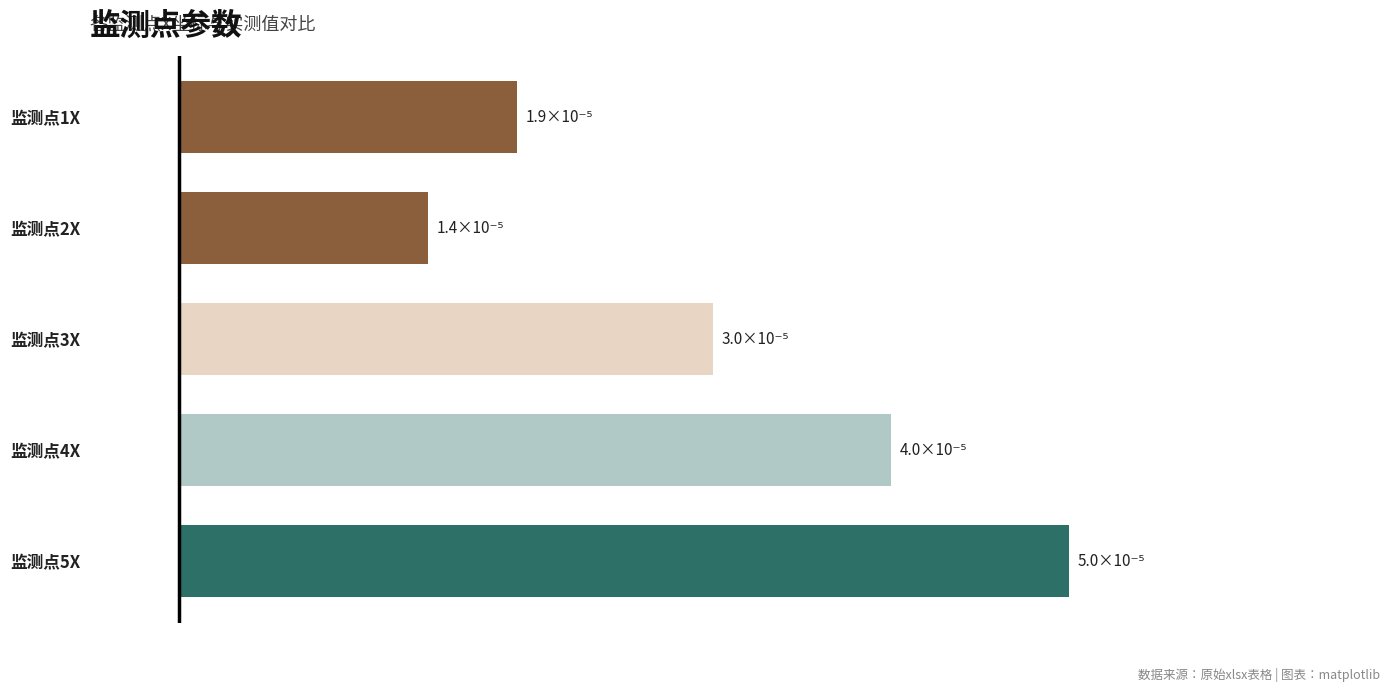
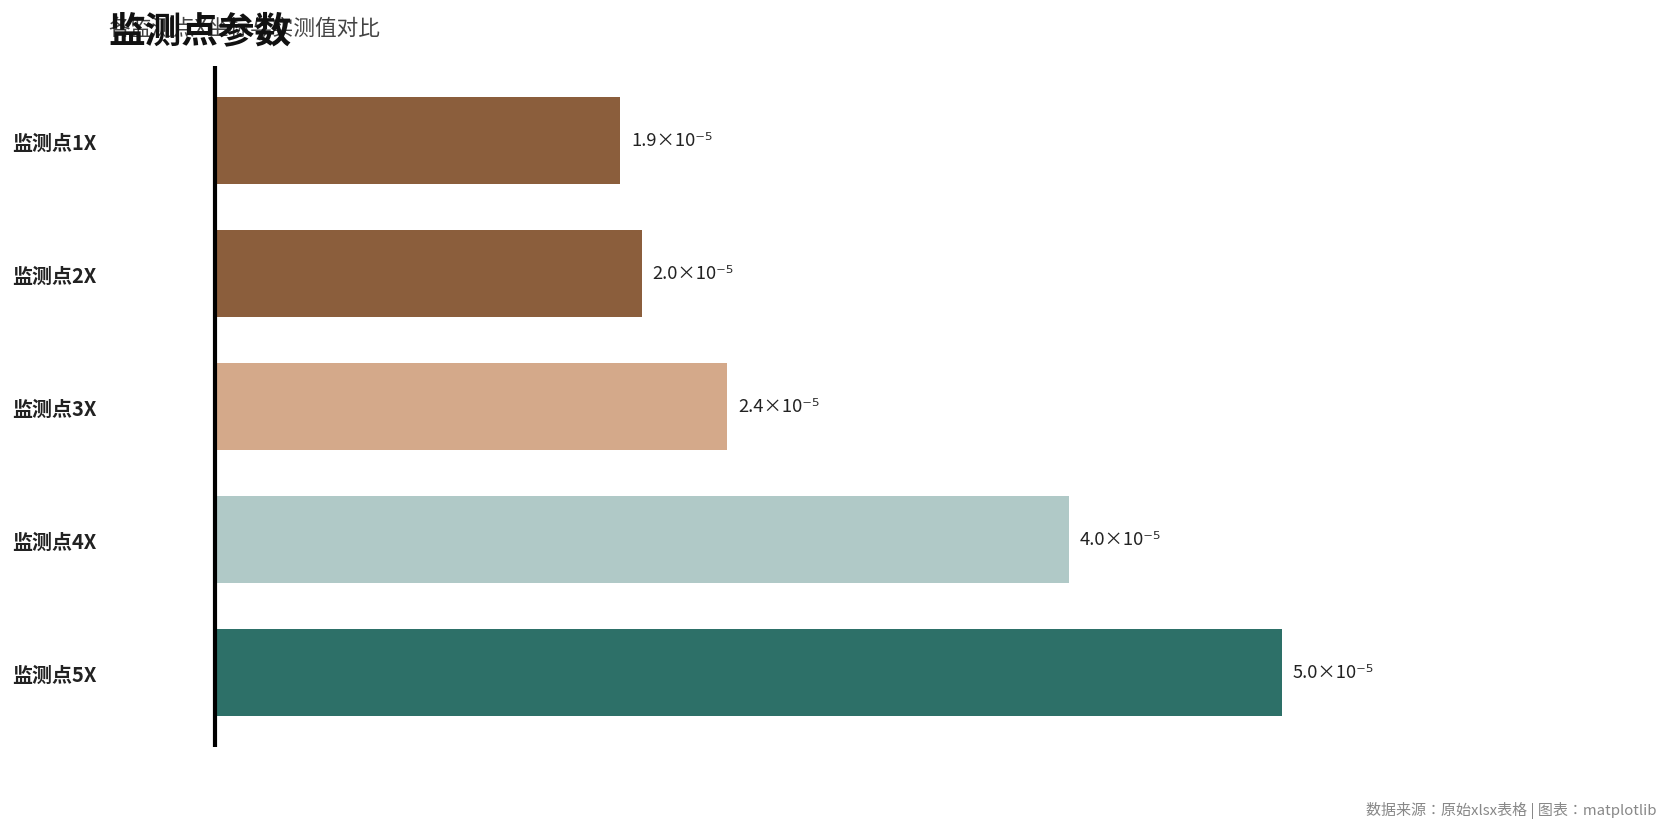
  {
    "监测点1X": "1.9×10⁻⁵",
-   "监测点2X": "1.4×10⁻⁵",
-   "监测点3X": "3.0×10⁻⁵",
+   "监测点2X": "2.0×10⁻⁵",
+   "监测点3X": "2.4×10⁻⁵",
    "监测点4X": "4.0×10⁻⁵",
    "监测点5X": "5.0×10⁻⁵"
  }
